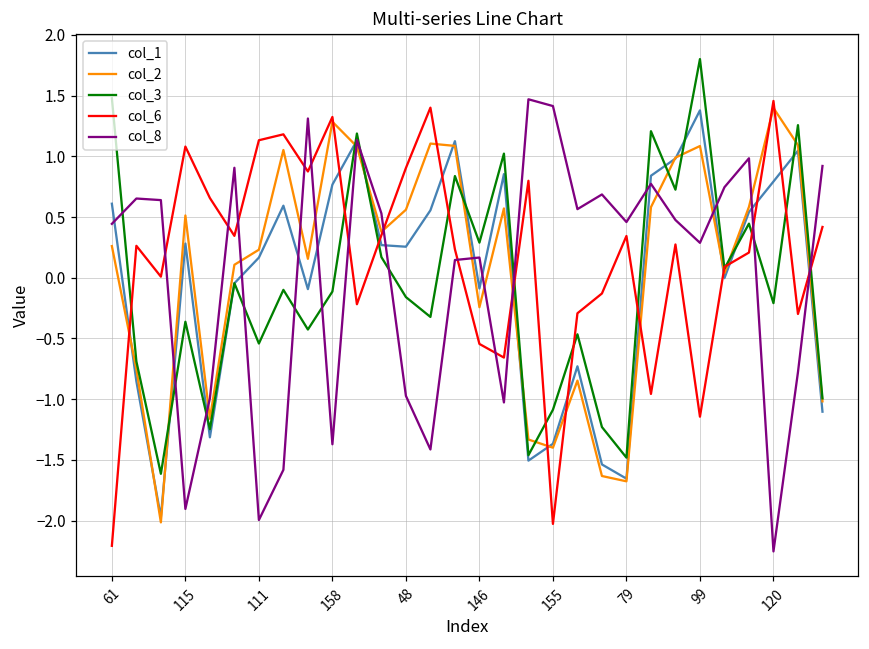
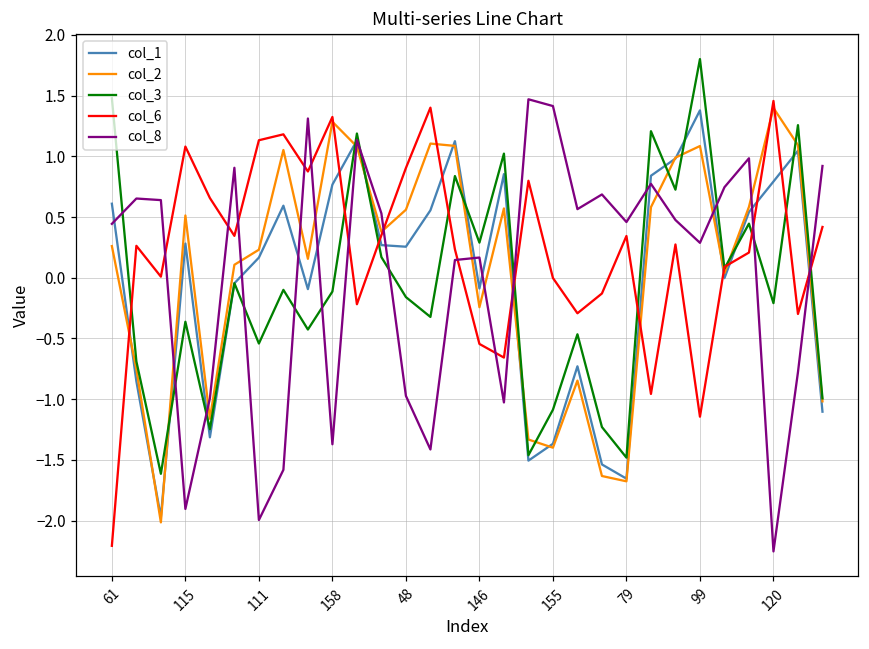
  {
    "col_1": {
      "61": 0.61,
      "115": 0.28,
      "111": 0.17,
      "158": 0.77,
      "48": 0.26,
      "146": -0.09,
      "155": -1.37,
      "99": 1.38,
      "120": 0.79
    },
    "col_2": {
      "61": 0.26,
      "115": 0.51,
      "111": 0.23,
      "158": 1.28,
      "48": 0.56,
      "146": -0.24,
      "155": -1.40,
      "99": 1.08,
      "120": 1.40
    },
    "col_3": {
      "115": -0.36,
      "111": -0.54,
      "158": -0.11,
      "48": -0.16,
      "146": 0.29,
      "155": -1.09,
      "79": -1.48,
      "99": 1.80,
      "120": -0.21
    },
    "col_6": {
      "61": -2.21,
      "115": 1.08,
      "111": 1.13,
      "158": 1.32,
      "48": 0.90,
      "146": -0.55,
-     "155": -2.03,
+     "155": 0.00,
      "79": 0.34,
      "99": -1.14,
      "120": 1.46
    },
    "col_8": {
      "61": 0.44,
      "115": -1.90,
      "111": -2.00,
      "158": -1.37,
      "48": -0.97,
      "146": 0.17,
      "155": 1.41,
      "79": 0.46,
      "99": 0.29,
      "120": -2.25
    }
  }
